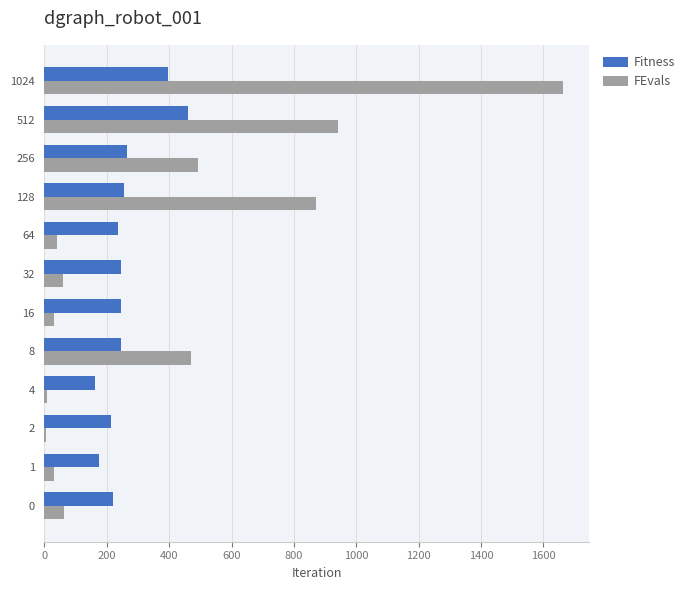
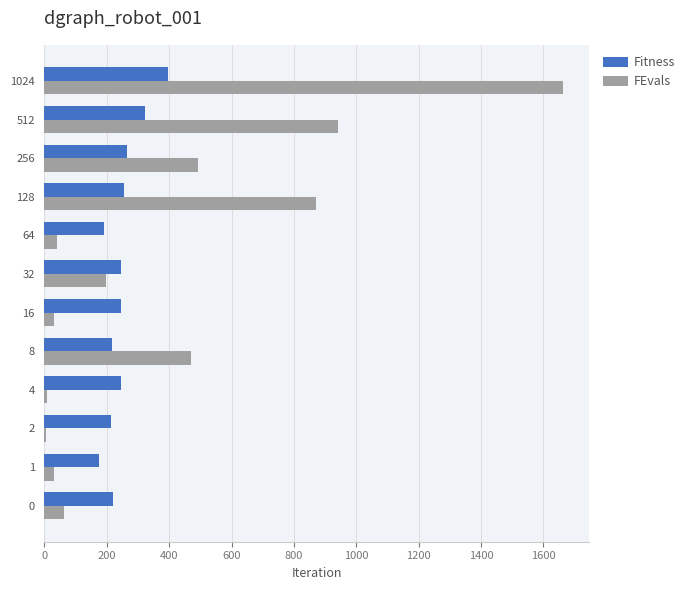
  {
    "Fitness": {
      "1024": 400,
-     "512": 460,
+     "512": 320,
      "256": 260,
      "128": 250,
-     "64": 240,
+     "64": 190,
      "32": 240,
      "16": 240,
-     "8": 250,
-     "4": 160,
+     "8": 220,
+     "4": 250,
      "2": 210,
      "1": 170,
      "0": 220
    },
    "FEvals": {
      "1024": 1660,
      "512": 940,
      "256": 490,
      "128": 870,
      "64": 40,
-     "32": 60,
+     "32": 200,
      "16": 30,
      "8": 470,
      "1": 30,
      "0": 60
    }
  }
